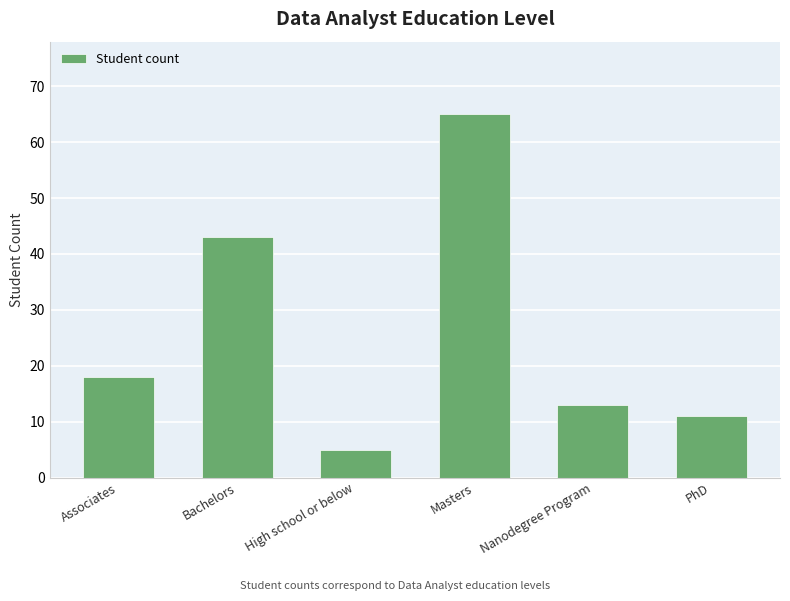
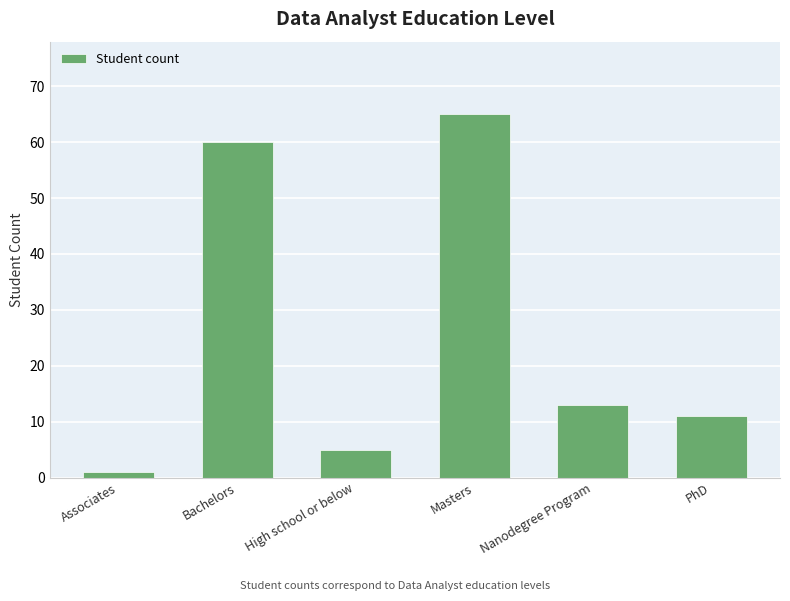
  {
-   "Associates": 18,
-   "Bachelors": 43,
+   "Associates": 1,
+   "Bachelors": 60,
    "High school or below": 5,
    "Masters": 65,
    "Nanodegree Program": 13,
    "PhD": 11
  }
